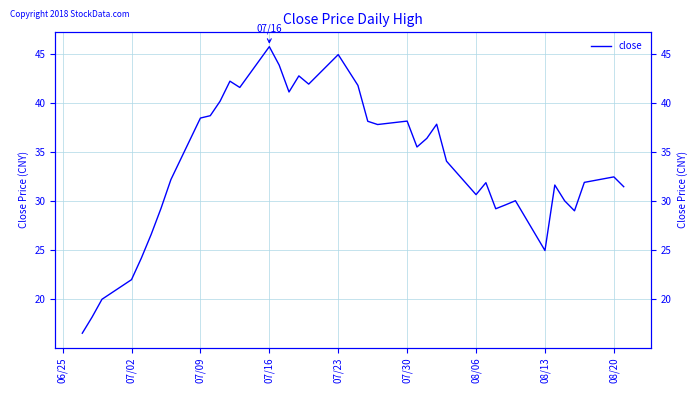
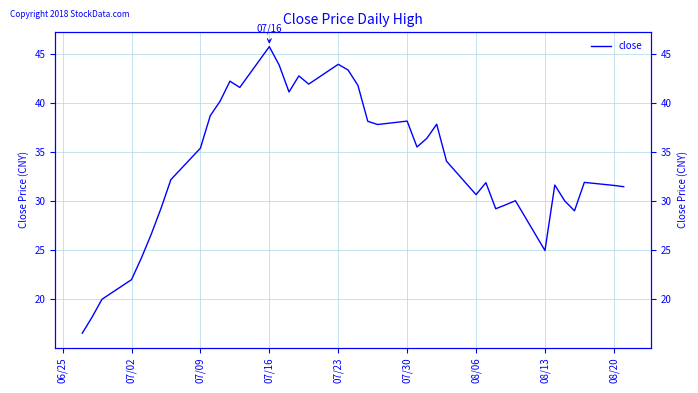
  {
    "07/02": 22,
-   "07/09": 38,
-   "07/23": 45,
+   "07/09": 35,
+   "07/23": 44,
    "07/30": 38,
    "08/06": 31,
    "08/13": 25,
-   "08/20": 32.4
+   "08/20": 31.6
  }
